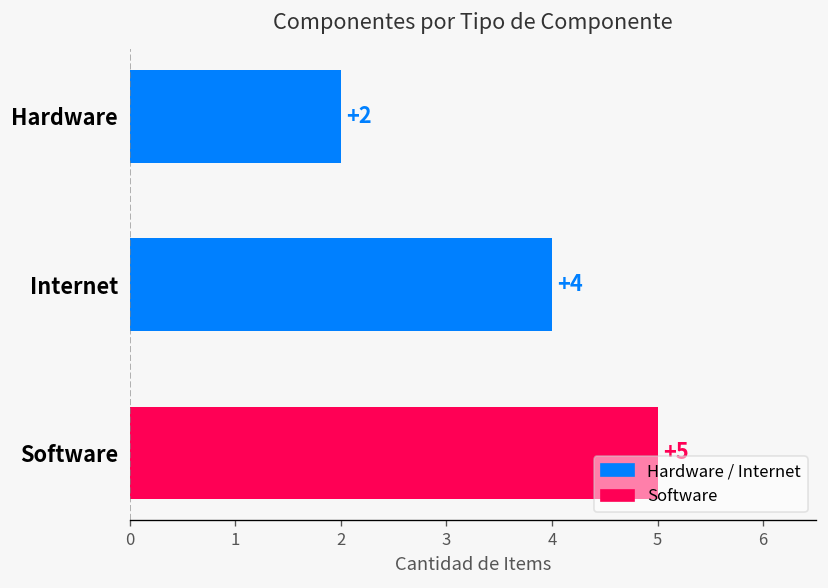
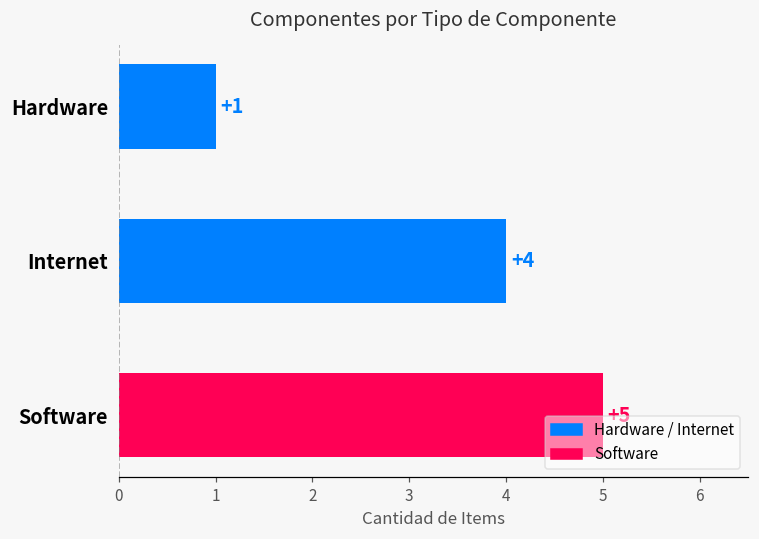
  {
-   "Hardware": "+2",
+   "Hardware": "+1",
    "Internet": "+4"
  }
